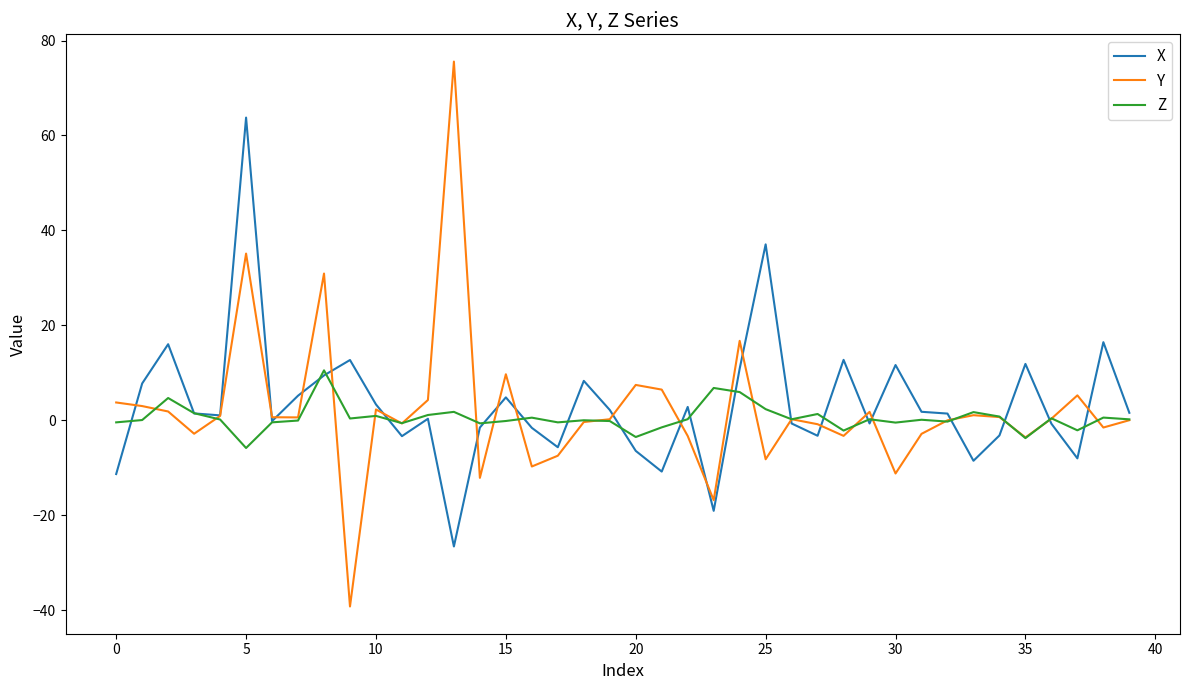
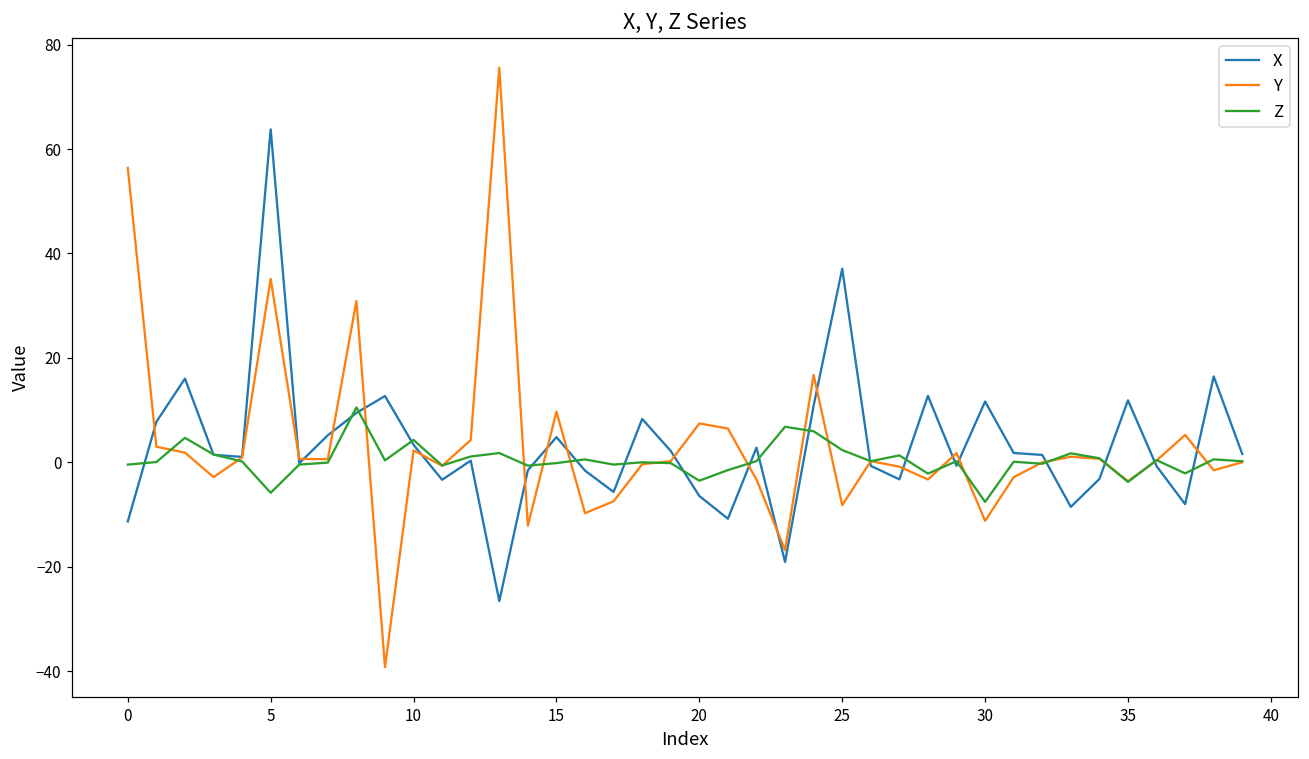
  {
    "X": {
      "0": -11,
      "5": 64,
      "10": 3,
      "15": 5,
      "20": -6,
      "25": 37,
      "30": 12,
      "35": 12
    },
    "Y": {
-     "0": 4,
+     "0": 56,
      "5": 35,
      "10": 2,
      "15": 10,
      "20": 7,
      "25": -8,
      "30": -11
    },
    "Z": {
      "0": 0,
      "5": -6,
-     "10": 1,
+     "10": 4,
      "15": 0,
      "20": -4,
      "25": 2,
-     "30": -1
+     "30": -8
    }
  }
